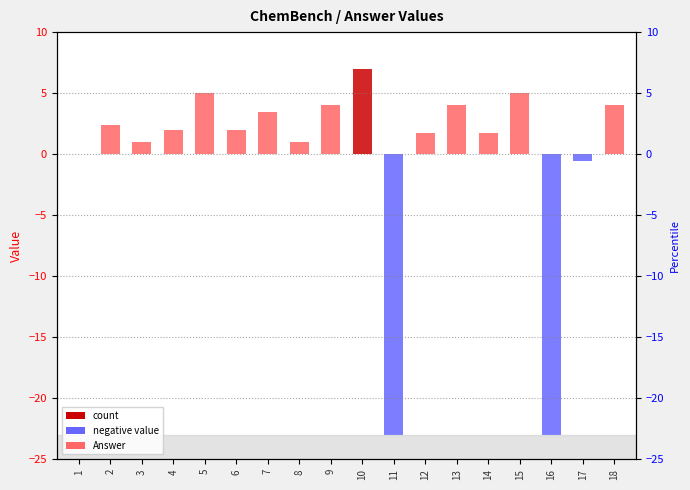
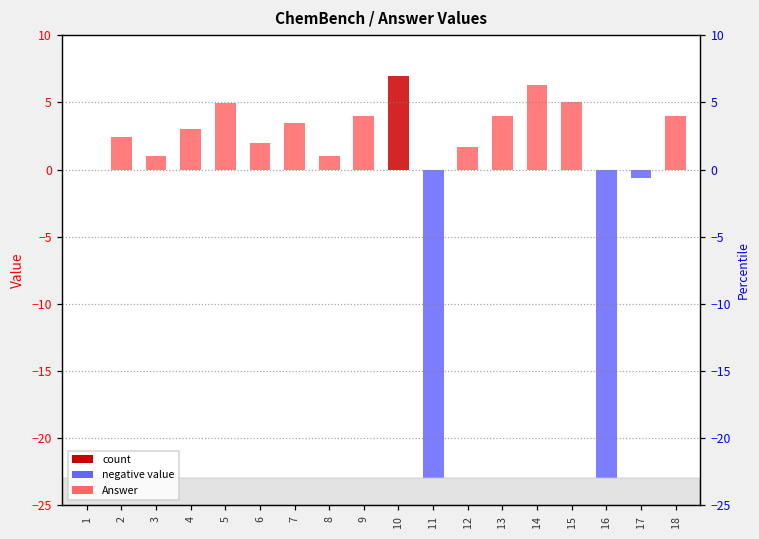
  {
    "1": 0.0,
    "2": 2.4,
    "3": 1.0,
-   "4": 2,
+   "4": 3,
    "5": 5.0,
    "6": 2.0,
    "7": 3.5,
    "8": 1.0,
    "9": 4.0,
    "10": 7.0,
    "12": 1.7,
    "13": 4.0,
-   "14": 1.7,
+   "14": 6.3,
    "15": 5.0,
    "17": -0.6,
    "18": 4.0
  }
